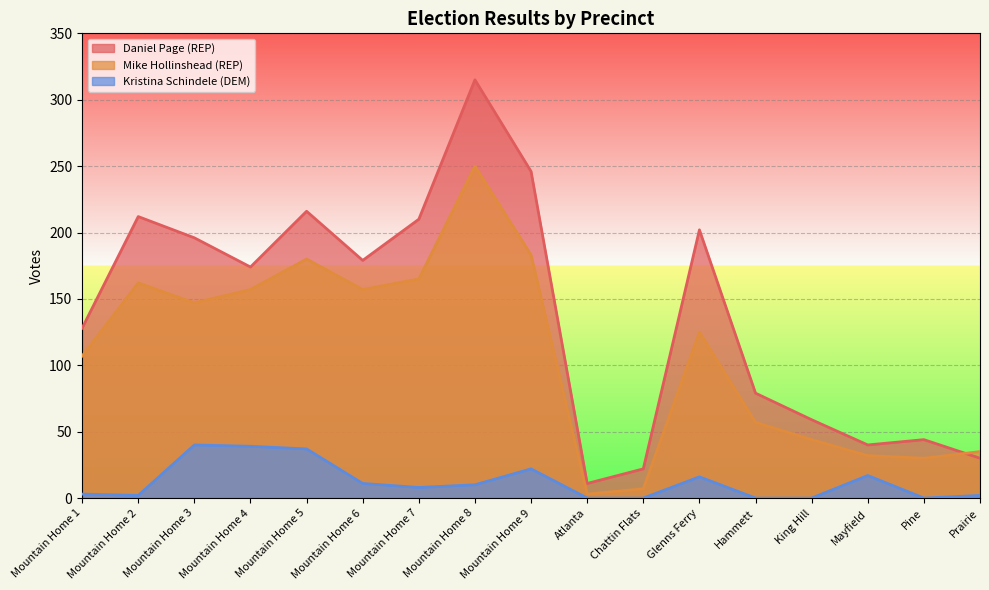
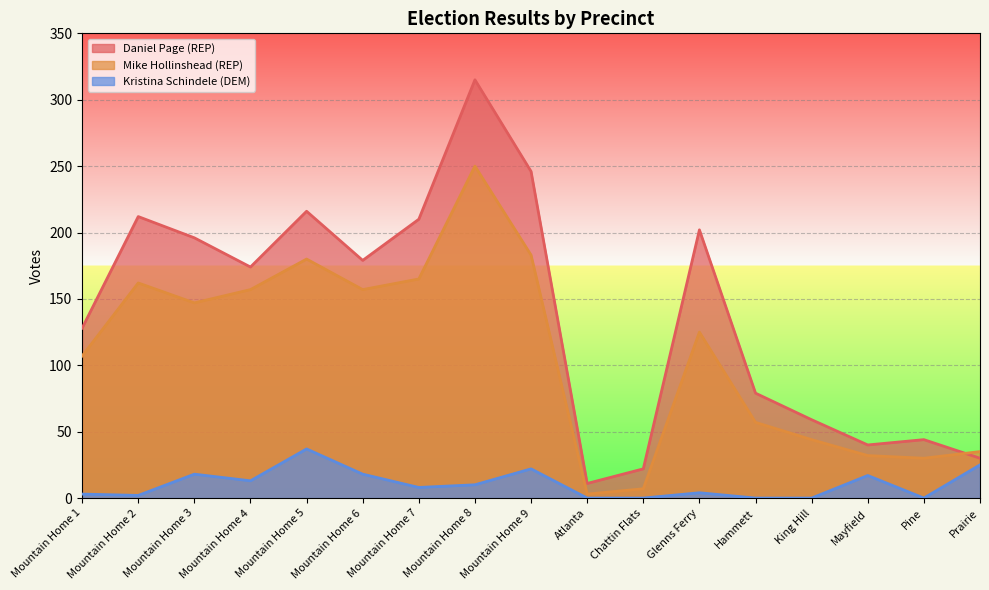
  {
    "Kristina Schindele (DEM)": {
      "Mountain Home 1": 3,
      "Mountain Home 2": 2,
-     "Mountain Home 3": 40,
-     "Mountain Home 4": 39,
+     "Mountain Home 3": 18,
+     "Mountain Home 4": 13,
      "Mountain Home 5": 37,
-     "Mountain Home 6": 11,
+     "Mountain Home 6": 18,
      "Mountain Home 7": 8,
      "Mountain Home 8": 10,
      "Mountain Home 9": 22,
      "Atlanta": 0,
      "Chattin Flats": 0,
-     "Glenns Ferry": 16,
+     "Glenns Ferry": 4,
      "Hammett": 0,
      "King Hill": 0,
      "Mayfield": 17,
      "Pine": 0,
-     "Prairie": 2
+     "Prairie": 25
    }
  }
